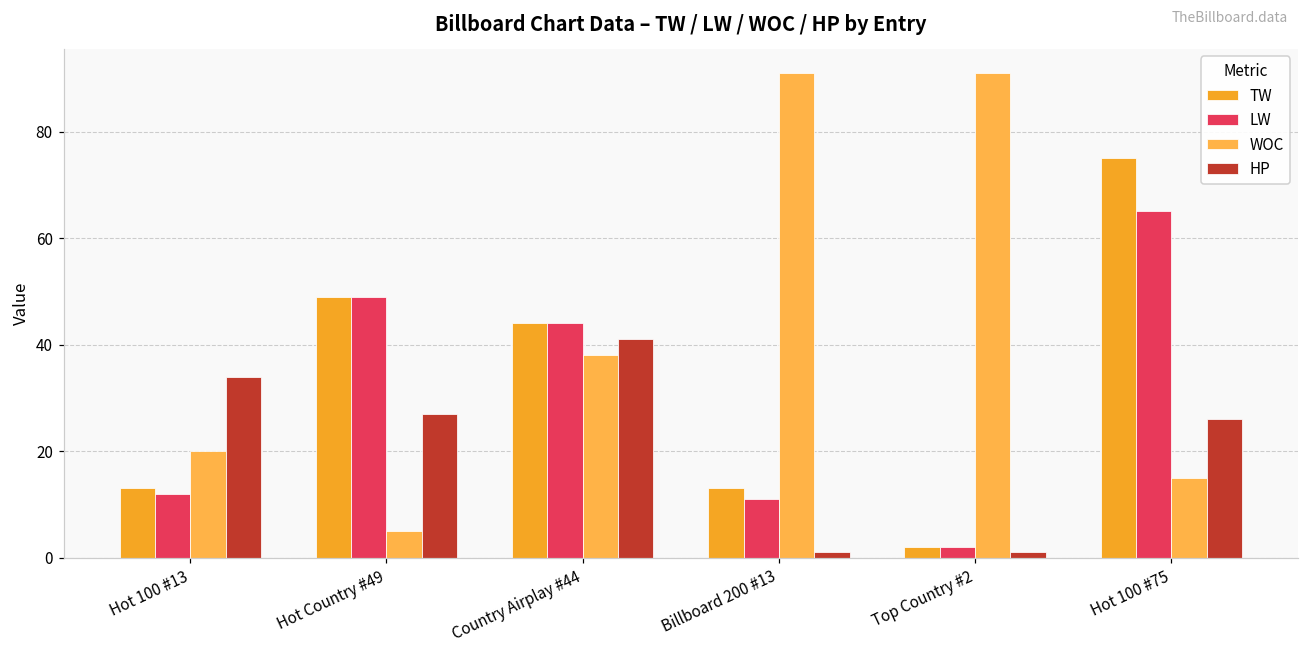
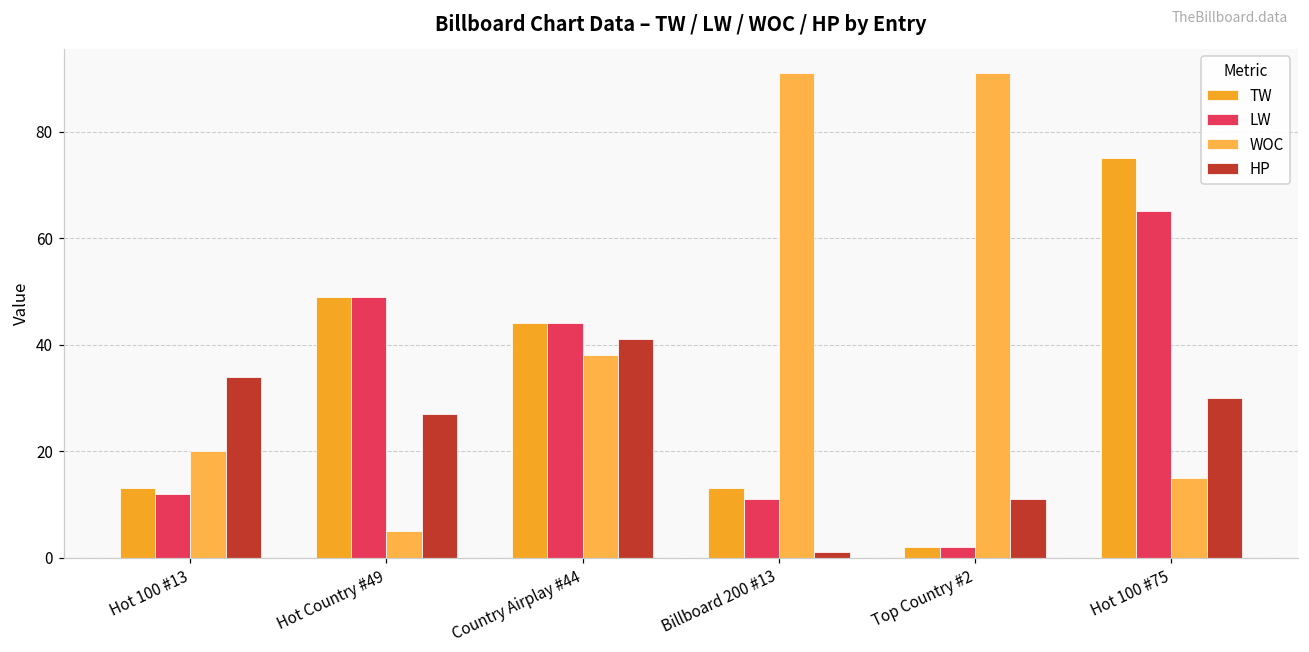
  {
    "LW": {
      "Hot 100 #13": 12,
      "Hot Country #49": 49,
      "Country Airplay #44": 44,
      "Billboard 200 #13": 11,
      "Top Country #2": 2,
      "Hot 100 #75": 65
    },
    "HP": {
      "Hot 100 #13": 34,
      "Hot Country #49": 27,
      "Country Airplay #44": 41,
      "Billboard 200 #13": 1,
-     "Top Country #2": 1,
-     "Hot 100 #75": 26
+     "Top Country #2": 11,
+     "Hot 100 #75": 30
    }
  }
